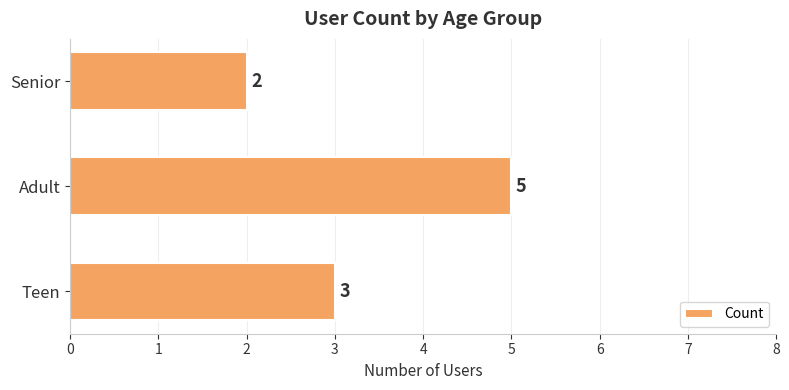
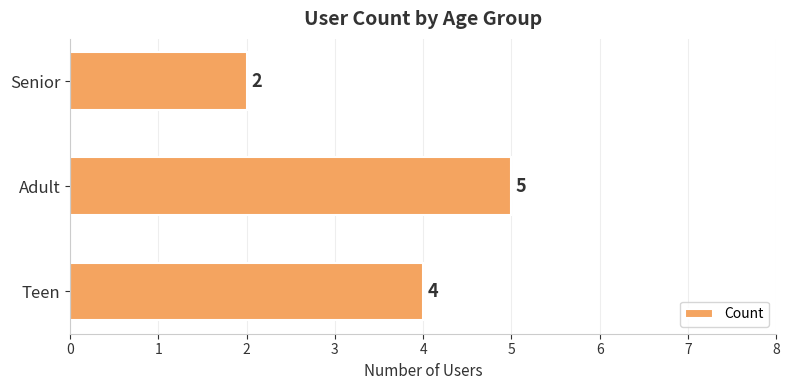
  {
    "Senior": 2,
    "Adult": 5,
-   "Teen": 3
+   "Teen": 4
  }
